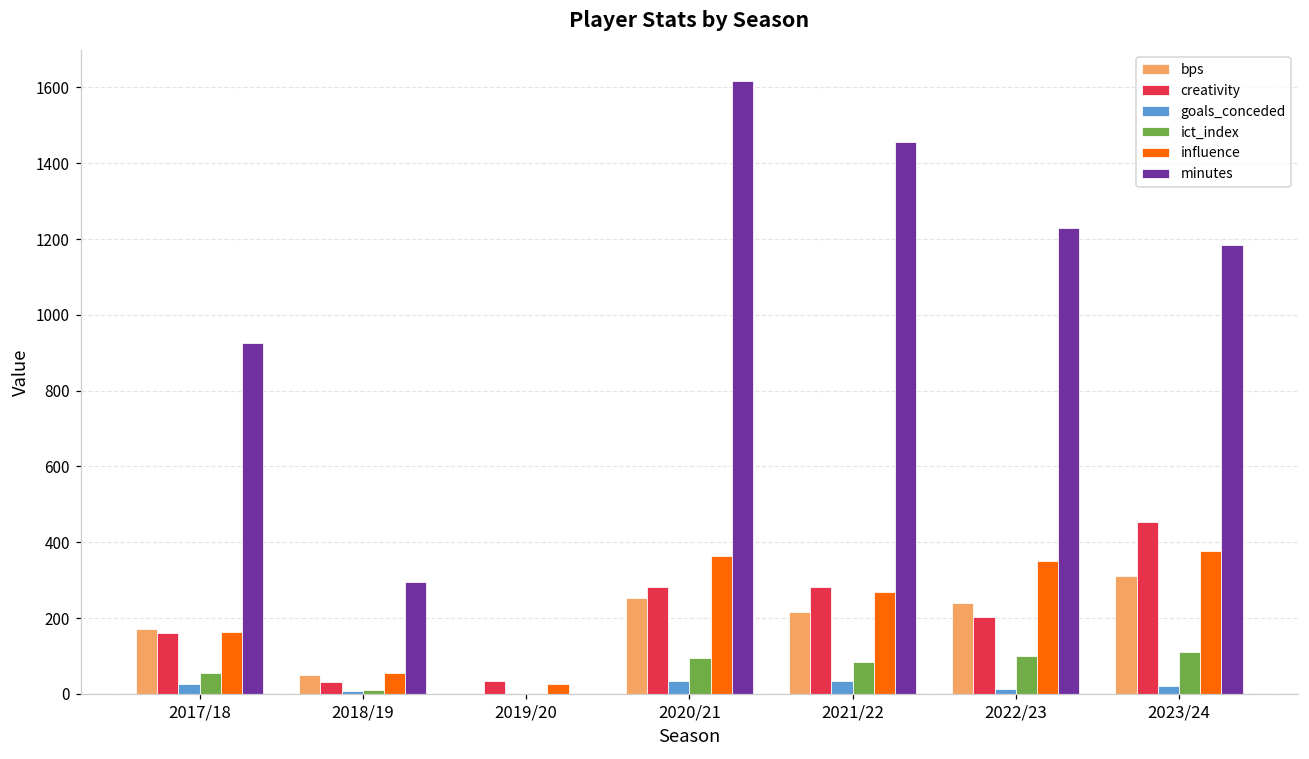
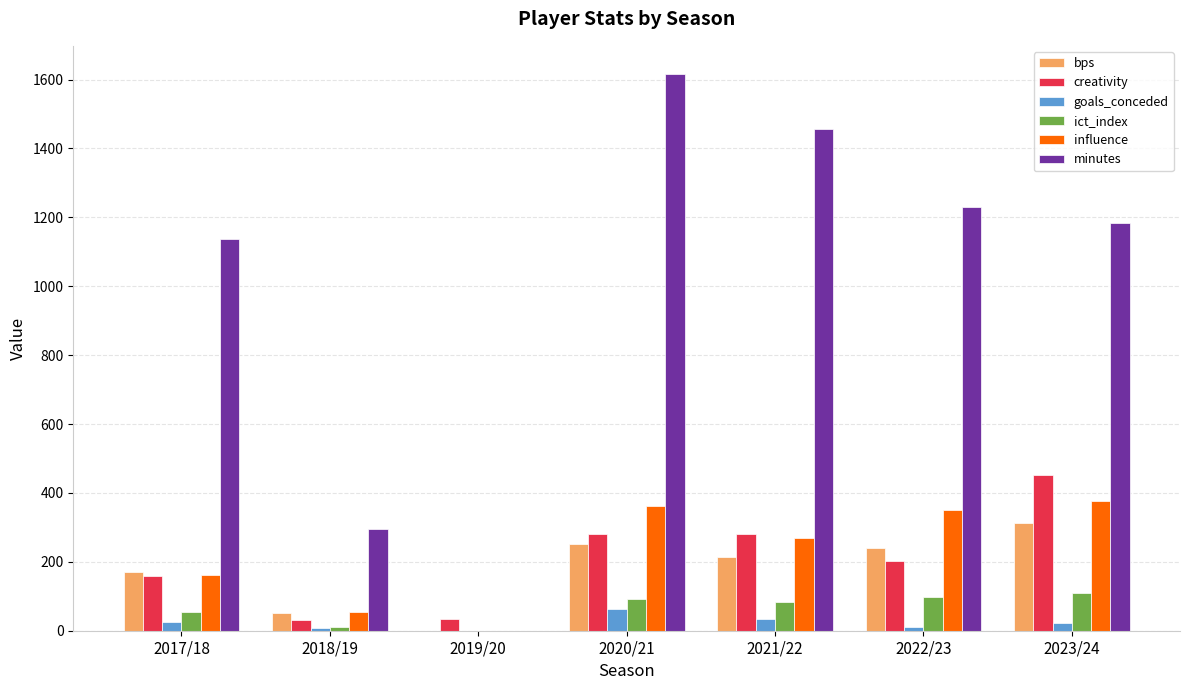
  {
    "bps": {
      "2017/18": 170,
      "2018/19": 50,
      "2019/20": 0,
      "2020/21": 250,
      "2021/22": 220,
      "2022/23": 240,
      "2023/24": 310
    },
    "creativity": {
      "2017/18": 160,
      "2018/19": 30,
      "2019/20": 30,
      "2020/21": 280,
      "2021/22": 280,
      "2022/23": 200,
      "2023/24": 450
    },
    "goals_conceded": {
      "2017/18": 30,
      "2018/19": 10,
      "2019/20": 0,
-     "2020/21": 30,
+     "2020/21": 60,
      "2021/22": 40,
      "2022/23": 10,
      "2023/24": 20
    },
    "ict_index": {
      "2017/18": 50,
      "2018/19": 10,
      "2019/20": 0,
      "2020/21": 90,
      "2021/22": 80,
      "2022/23": 100,
      "2023/24": 110
    },
    "influence": {
      "2017/18": 160,
      "2018/19": 50,
-     "2019/20": 30,
+     "2019/20": 0,
      "2020/21": 360,
      "2021/22": 270,
      "2022/23": 350,
      "2023/24": 380
    },
    "minutes": {
-     "2017/18": 930,
+     "2017/18": 1140,
      "2018/19": 300,
      "2019/20": 0,
      "2020/21": 1620,
      "2021/22": 1460,
      "2022/23": 1230,
      "2023/24": 1180
    }
  }
